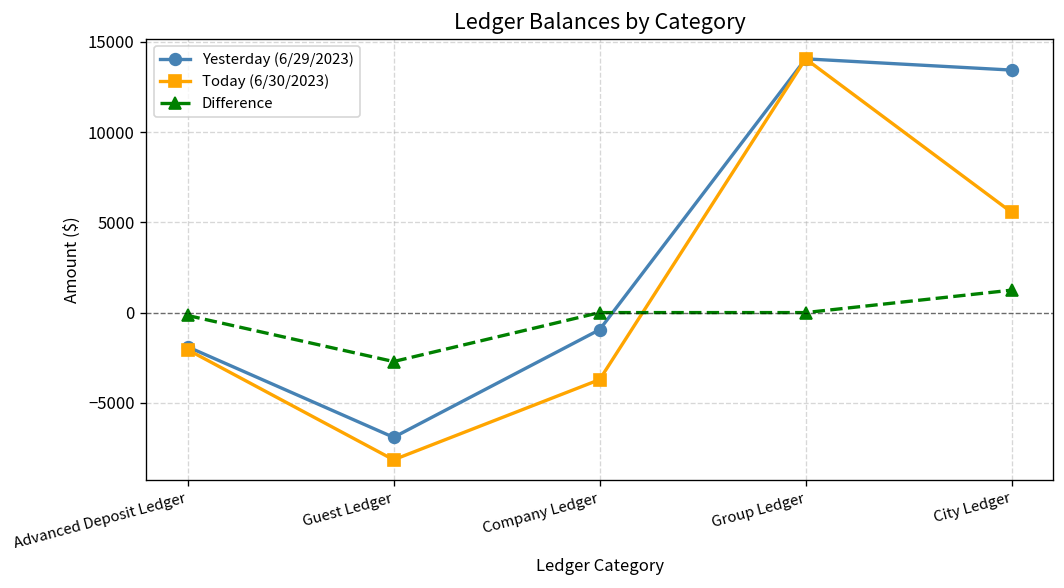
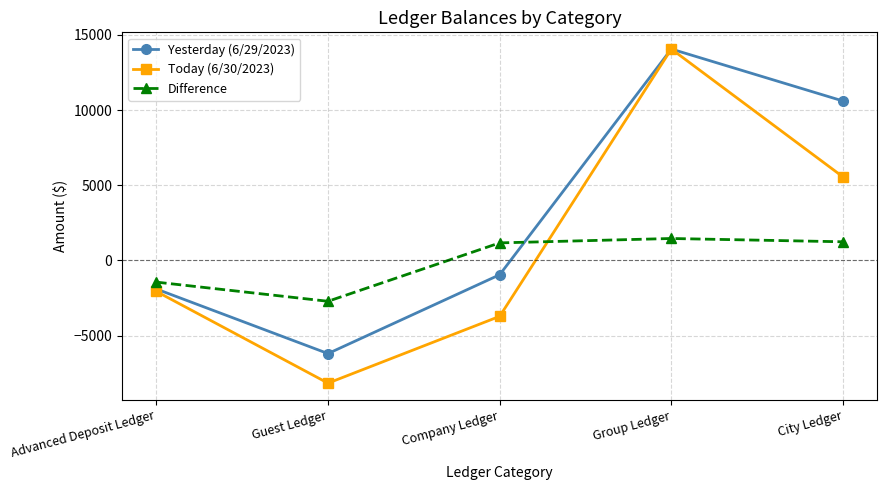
  {
    "Yesterday (6/29/2023)": {
-     "Guest Ledger": -6900,
+     "Guest Ledger": -6200,
      "Company Ledger": -900,
-     "City Ledger": 13400
+     "City Ledger": 10600
    },
    "Today (6/30/2023)": {
      "Guest Ledger": -8200,
      "Company Ledger": -3700,
      "City Ledger": 5600
    },
    "Difference": {
-     "Advanced Deposit Ledger": -200,
+     "Advanced Deposit Ledger": -1400,
      "Guest Ledger": -2700,
-     "Company Ledger": 0,
-     "Group Ledger": 0,
+     "Company Ledger": 1200,
+     "Group Ledger": 1500,
      "City Ledger": 1200
    }
  }
